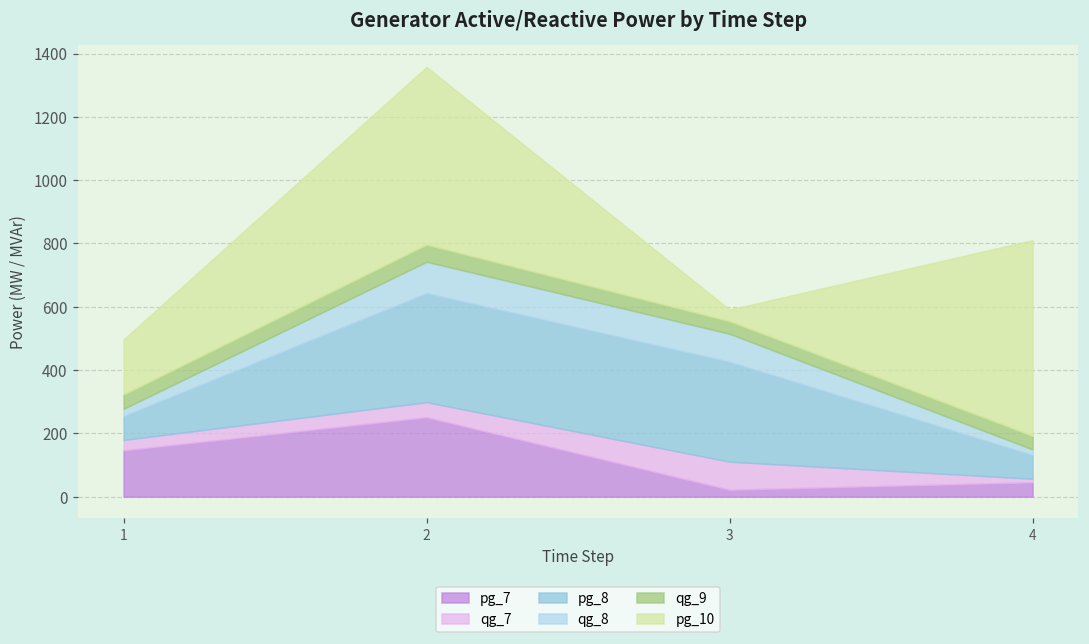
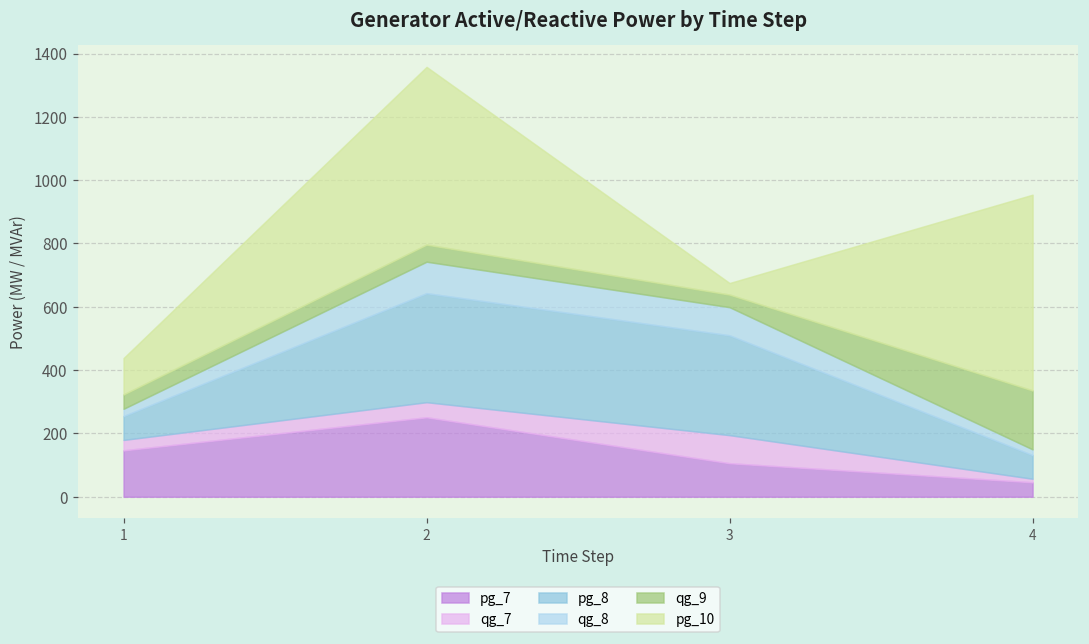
  {
    "pg_7": {
      "1": 150,
      "2": 250,
-     "3": 20,
+     "3": 110,
      "4": 50
    },
    "qg_7": {
      "1": 30,
      "2": 50,
      "3": 90,
      "4": 10
    },
    "qg_9": {
      "1": 50,
      "2": 50,
      "3": 40,
-     "4": 40
+     "4": 190
    },
    "pg_10": {
-     "1": 170,
+     "1": 110,
      "2": 560,
      "3": 40,
      "4": 620
    }
  }
